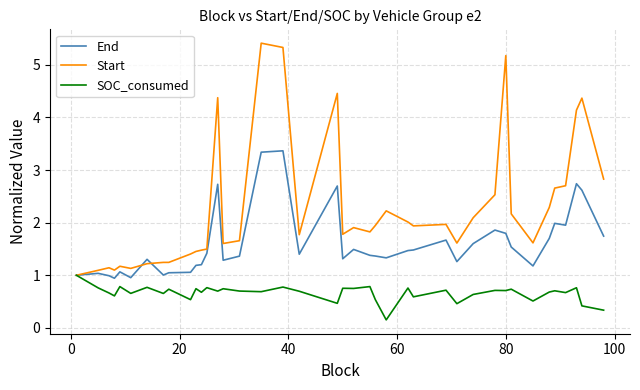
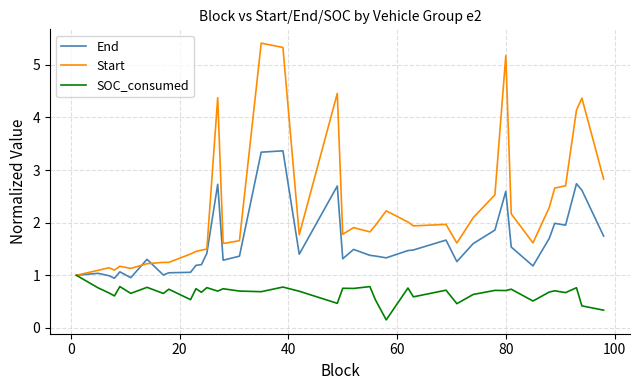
  {
    "End": {
-     "80": 1.8
+     "80": 2.6
    },
    "Start": {
      "80": 5.2
    },
    "SOC_consumed": {
      "80": 0.7
    }
  }
